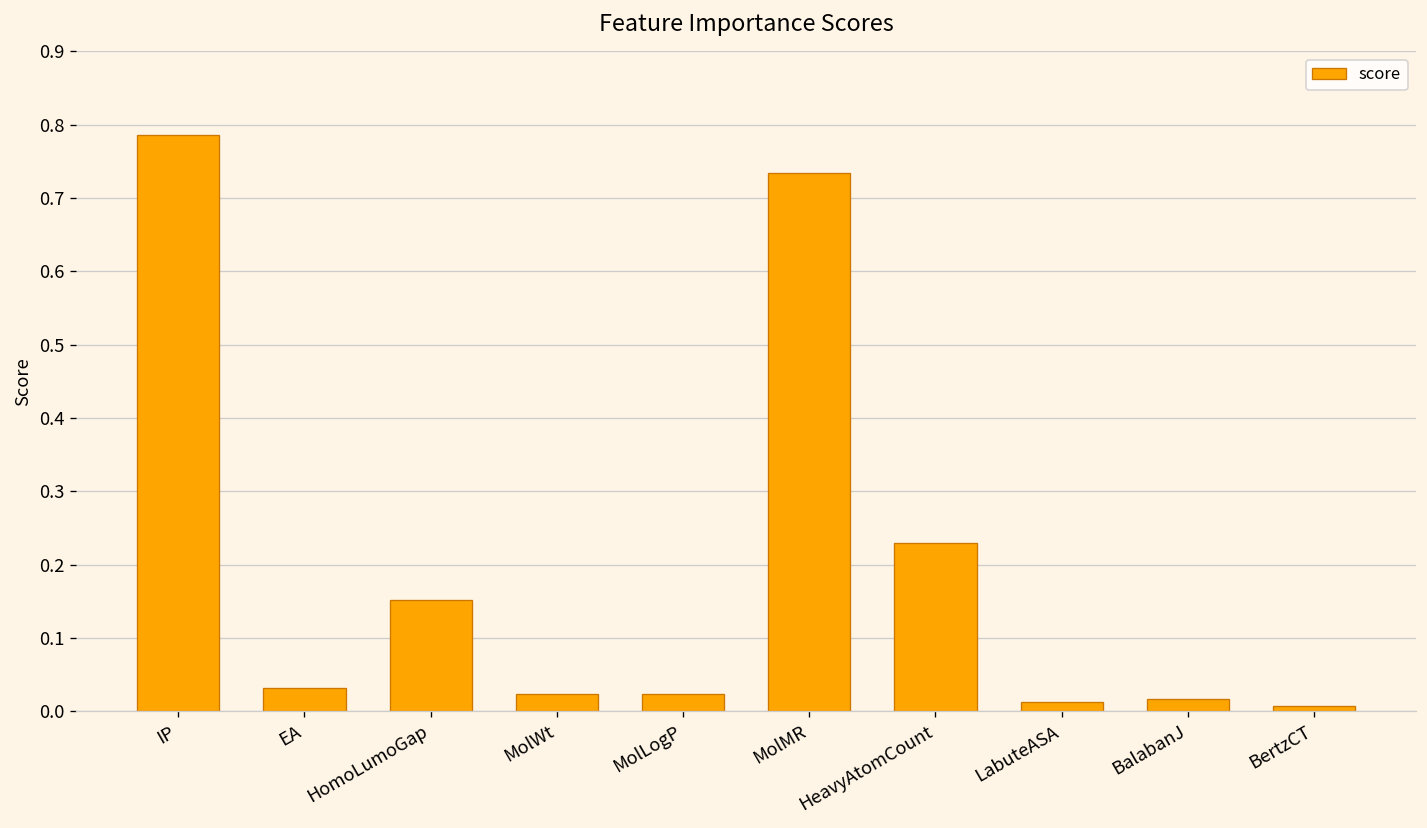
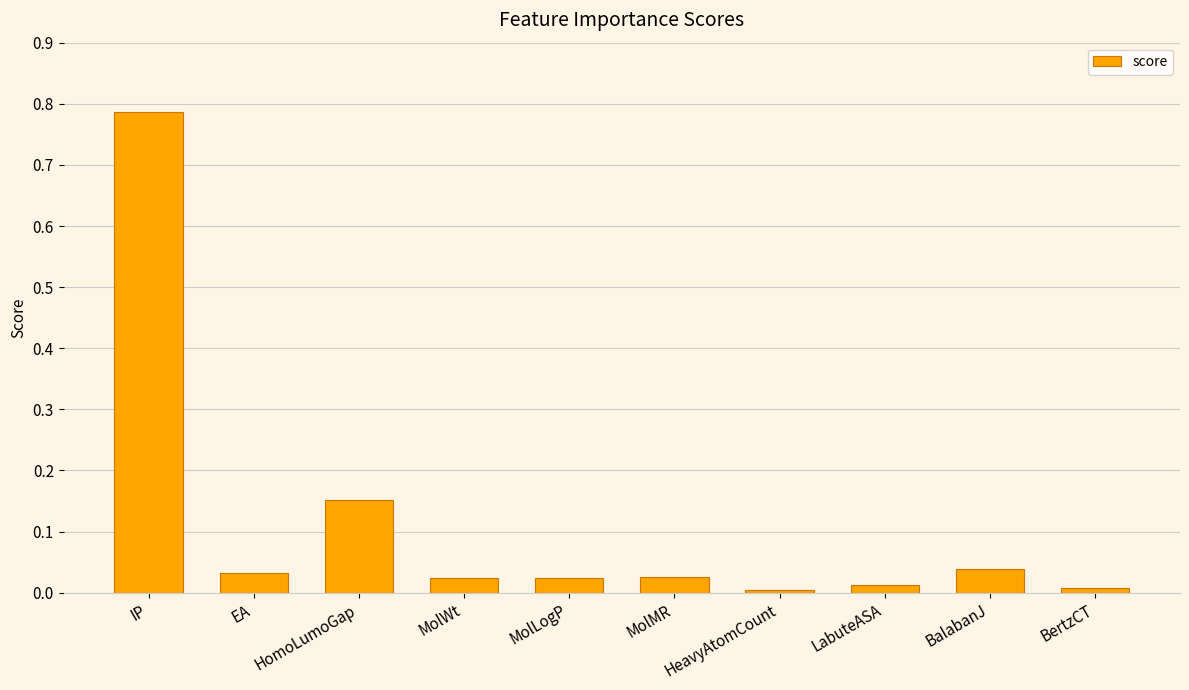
  {
    "IP": 0.79,
    "EA": 0.03,
    "HomoLumoGap": 0.15,
    "MolWt": 0.02,
    "MolLogP": 0.02,
-   "MolMR": 0.73,
-   "HeavyAtomCount": 0.23,
+   "MolMR": 0.03,
+   "HeavyAtomCount": 0.01,
    "LabuteASA": 0.01,
-   "BalabanJ": 0.02,
+   "BalabanJ": 0.04,
    "BertzCT": 0.01
  }
